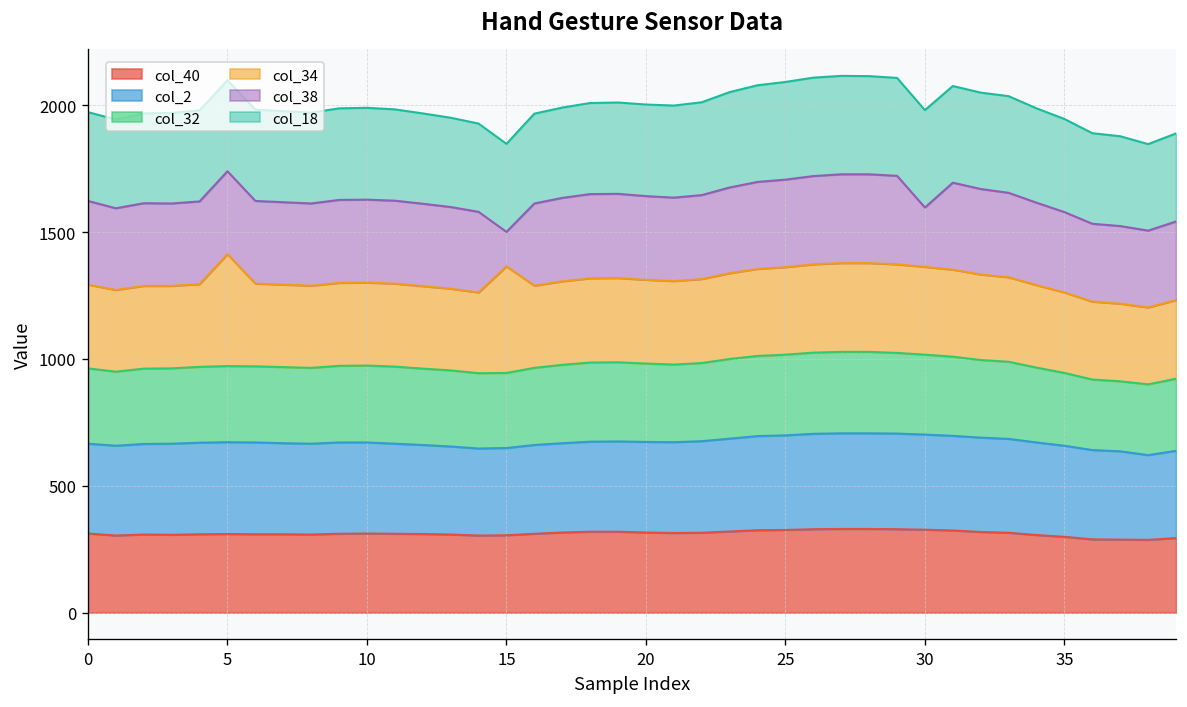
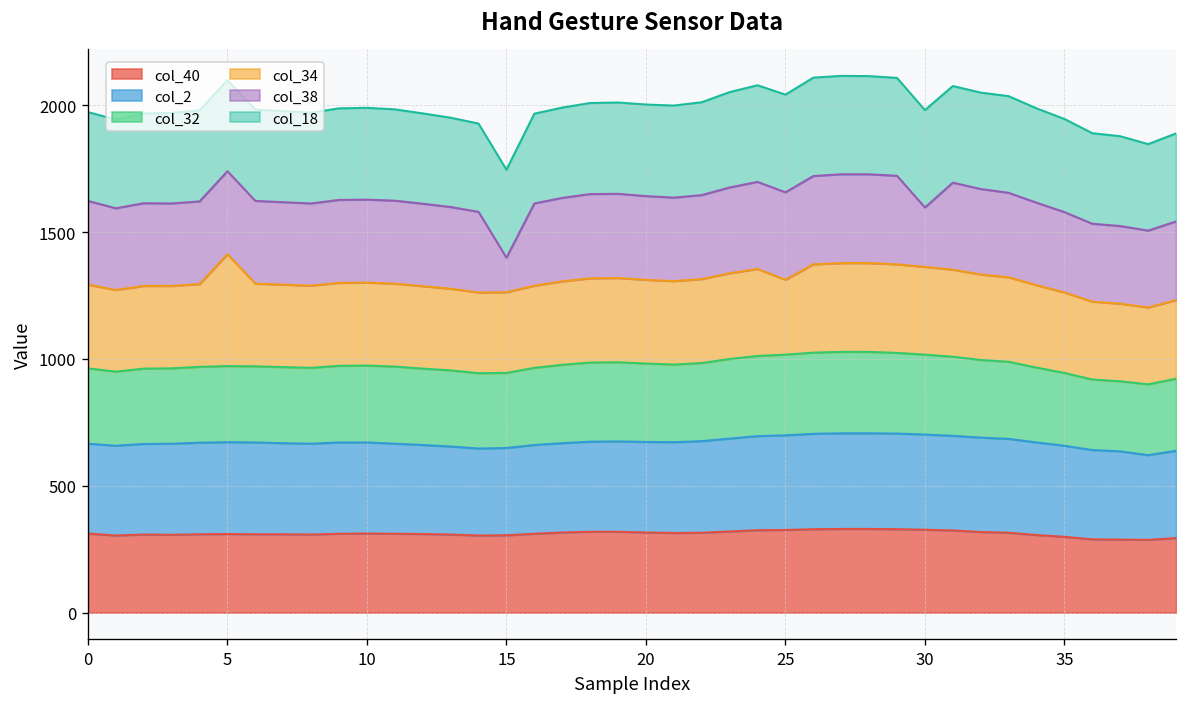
  {
    "col_40": {
      "0": 310,
      "5": 310,
      "10": 310,
      "15": 310,
      "20": 320,
      "25": 330,
      "30": 330,
      "35": 300
    },
    "col_2": {
      "0": 350,
      "5": 360,
      "10": 360,
      "15": 340,
      "20": 360,
      "25": 370,
      "30": 380,
      "35": 360
    },
    "col_34": {
      "0": 330,
      "5": 440,
      "10": 330,
-     "15": 420,
+     "15": 320,
      "20": 330,
-     "25": 350,
+     "25": 300,
      "30": 350,
      "35": 320
    },
    "col_38": {
      "0": 330,
      "5": 330,
      "10": 330,
      "15": 140,
      "20": 330,
      "25": 350,
      "30": 230,
      "35": 320
    }
  }
